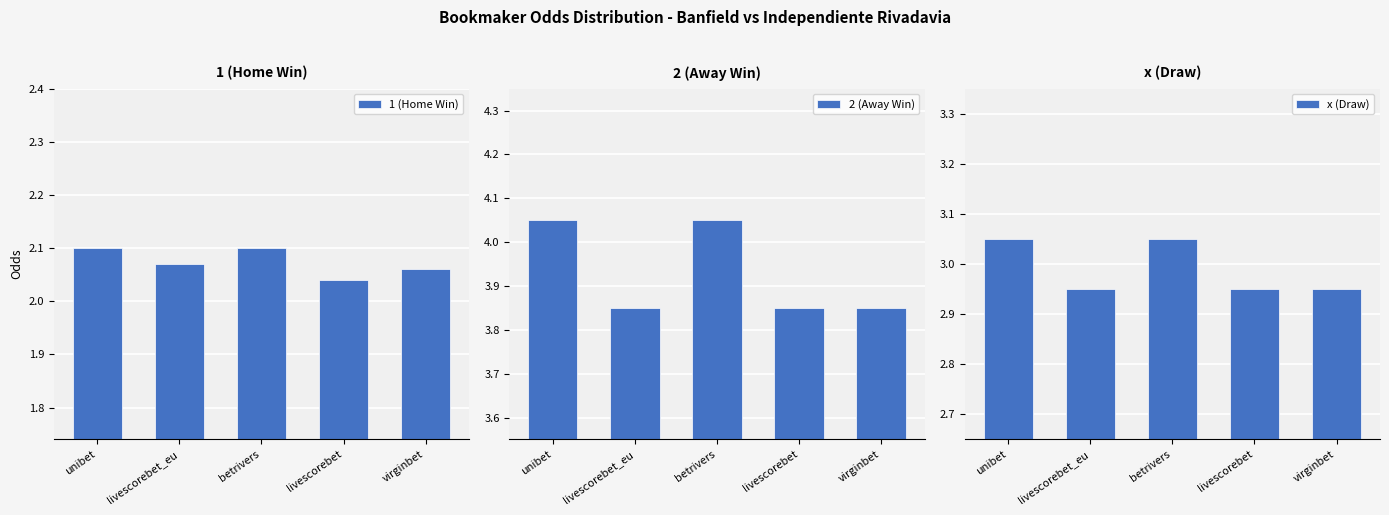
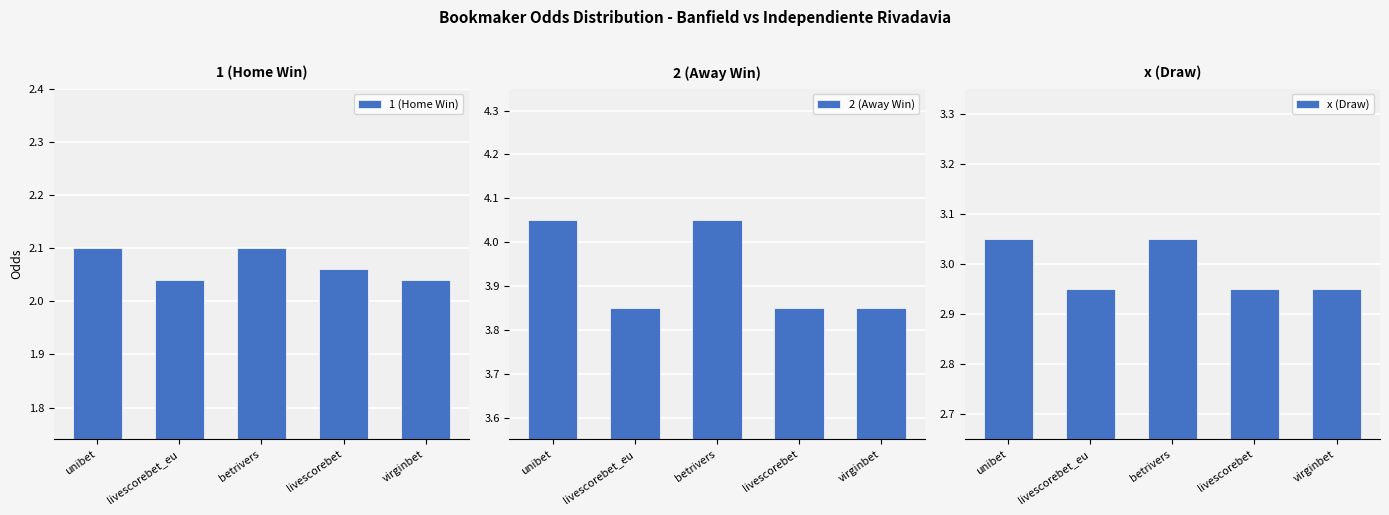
  {
    "1 (Home Win)": {
      "unibet": 2.10,
-     "livescorebet_eu": 2.07,
+     "livescorebet_eu": 2.04,
      "betrivers": 2.10,
-     "livescorebet": 2.04,
-     "virginbet": 2.06
+     "livescorebet": 2.06,
+     "virginbet": 2.04
    },
    "2 (Away Win)": {
      "unibet": 4.05,
      "livescorebet_eu": 3.85,
      "betrivers": 4.05,
      "livescorebet": 3.85,
      "virginbet": 3.85
    },
    "x (Draw)": {
      "unibet": 3.05,
      "livescorebet_eu": 2.95,
      "betrivers": 3.05,
      "livescorebet": 2.95,
      "virginbet": 2.95
    }
  }
